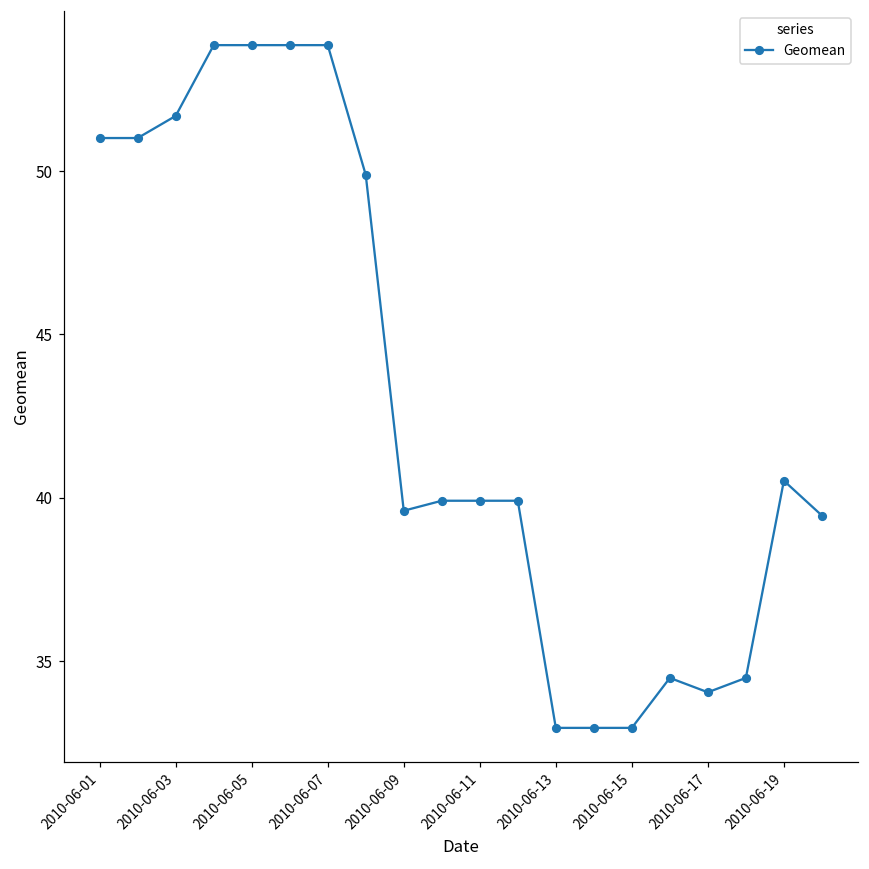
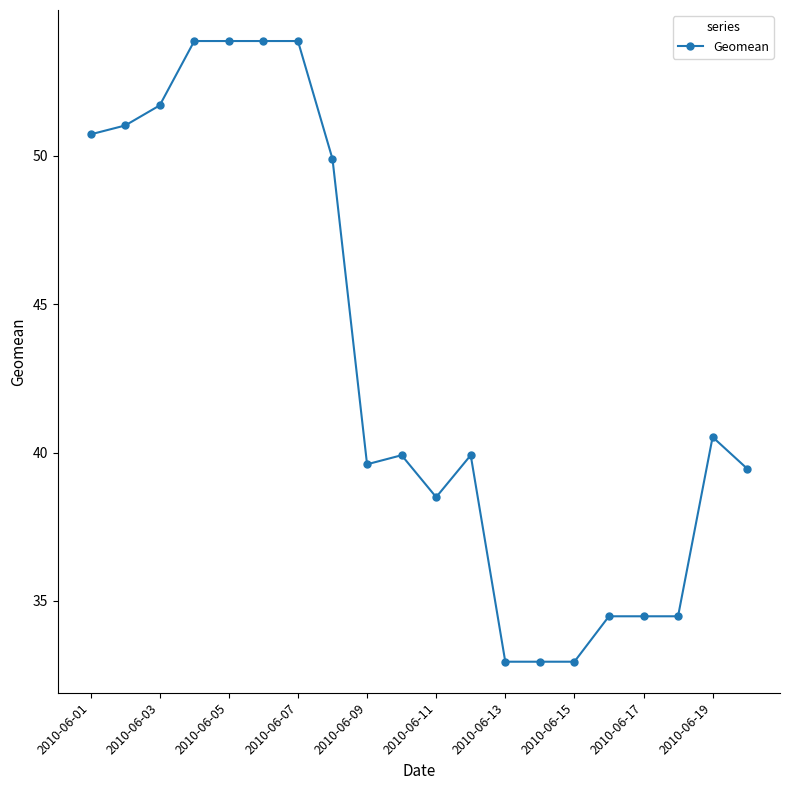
  {
-   "2010-06-01": 51.0,
+   "2010-06-01": 50.7,
    "2010-06-03": 51.7,
    "2010-06-05": 53.9,
    "2010-06-07": 53.9,
    "2010-06-09": 39.6,
-   "2010-06-11": 39.9,
+   "2010-06-11": 38.5,
    "2010-06-13": 33.0,
    "2010-06-15": 33.0,
-   "2010-06-17": 34.0,
+   "2010-06-17": 34.5,
    "2010-06-19": 40.5
  }
